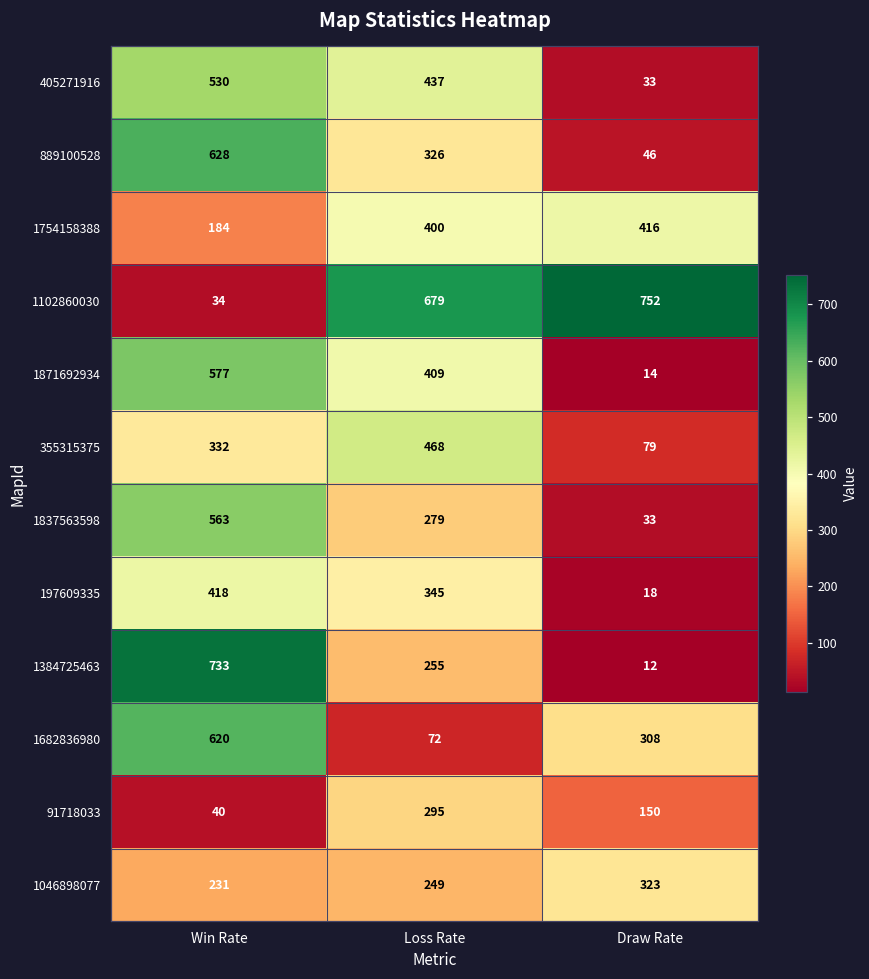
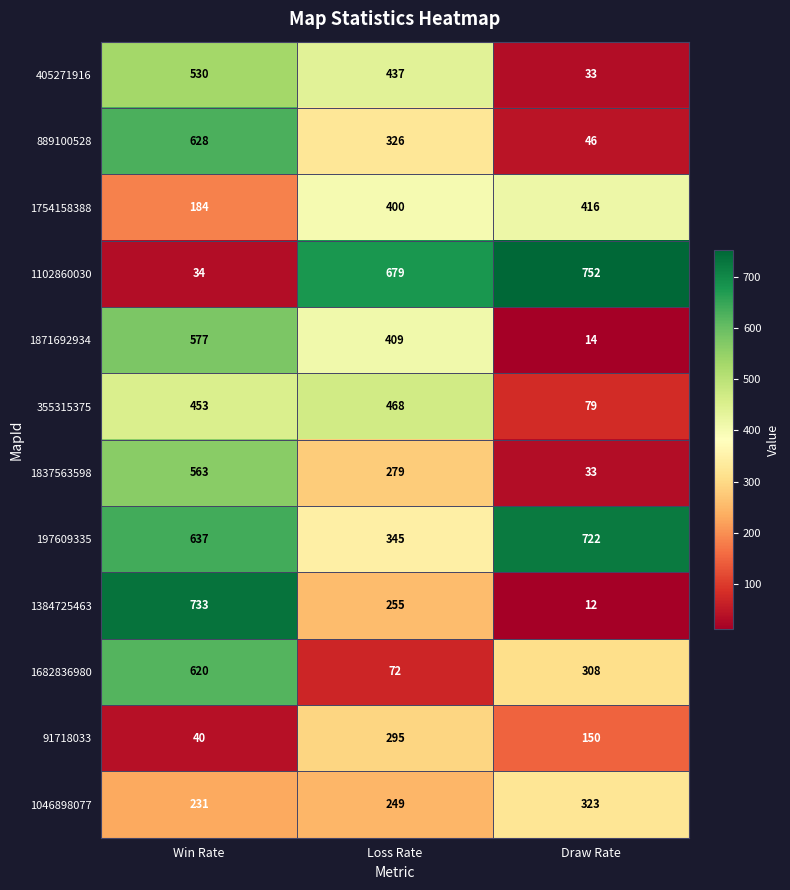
  {
    "405271916": {
      "Win Rate": 530,
      "Loss Rate": 437,
      "Draw Rate": 33
    },
    "889100528": {
      "Win Rate": 628,
      "Loss Rate": 326,
      "Draw Rate": 46
    },
    "1754158388": {
      "Win Rate": 184,
      "Loss Rate": 400,
      "Draw Rate": 416
    },
    "1102860030": {
      "Win Rate": 34,
      "Loss Rate": 679,
      "Draw Rate": 752
    },
    "1871692934": {
      "Win Rate": 577,
      "Loss Rate": 409,
      "Draw Rate": 14
    },
    "355315375": {
-     "Win Rate": 332,
+     "Win Rate": 453,
      "Loss Rate": 468,
      "Draw Rate": 79
    },
    "1837563598": {
      "Win Rate": 563,
      "Loss Rate": 279,
      "Draw Rate": 33
    },
    "197609335": {
-     "Win Rate": 418,
+     "Win Rate": 637,
      "Loss Rate": 345,
-     "Draw Rate": 18
+     "Draw Rate": 722
    },
    "1384725463": {
      "Win Rate": 733,
      "Loss Rate": 255,
      "Draw Rate": 12
    },
    "1682836980": {
      "Win Rate": 620,
      "Loss Rate": 72,
      "Draw Rate": 308
    },
    "91718033": {
      "Win Rate": 40,
      "Loss Rate": 295,
      "Draw Rate": 150
    },
    "1046898077": {
      "Win Rate": 231,
      "Loss Rate": 249,
      "Draw Rate": 323
    }
  }
